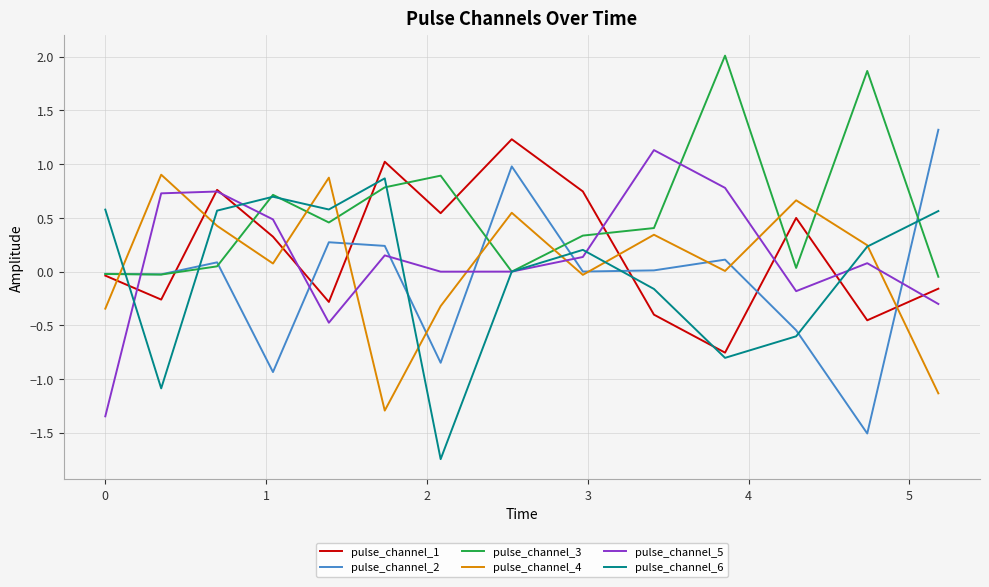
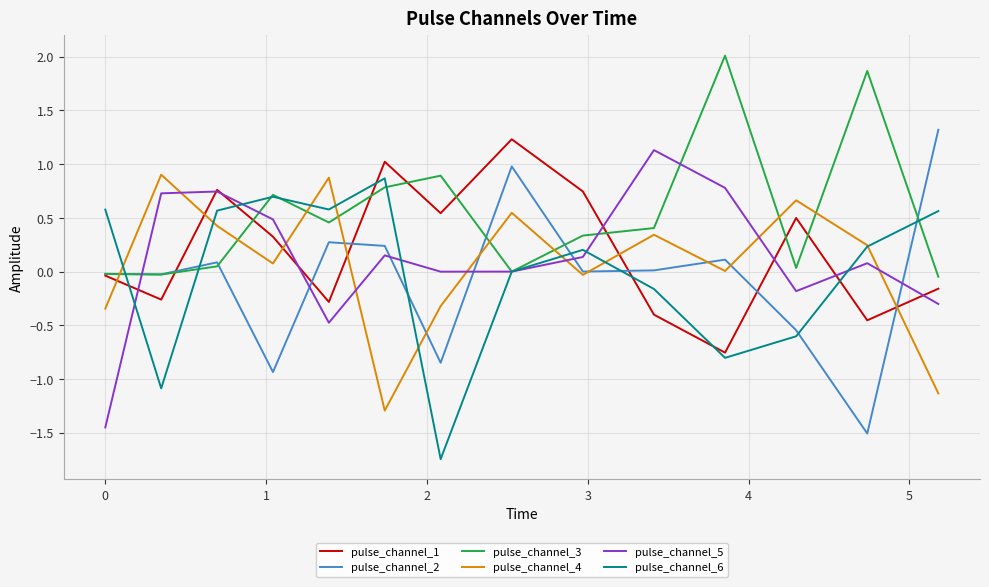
  {
    "pulse_channel_4": {
      "0": -0.34
    },
    "pulse_channel_5": {
-     "0": -1.35
+     "0": -1.45
    },
    "pulse_channel_6": {
      "0": 0.58
    }
  }
